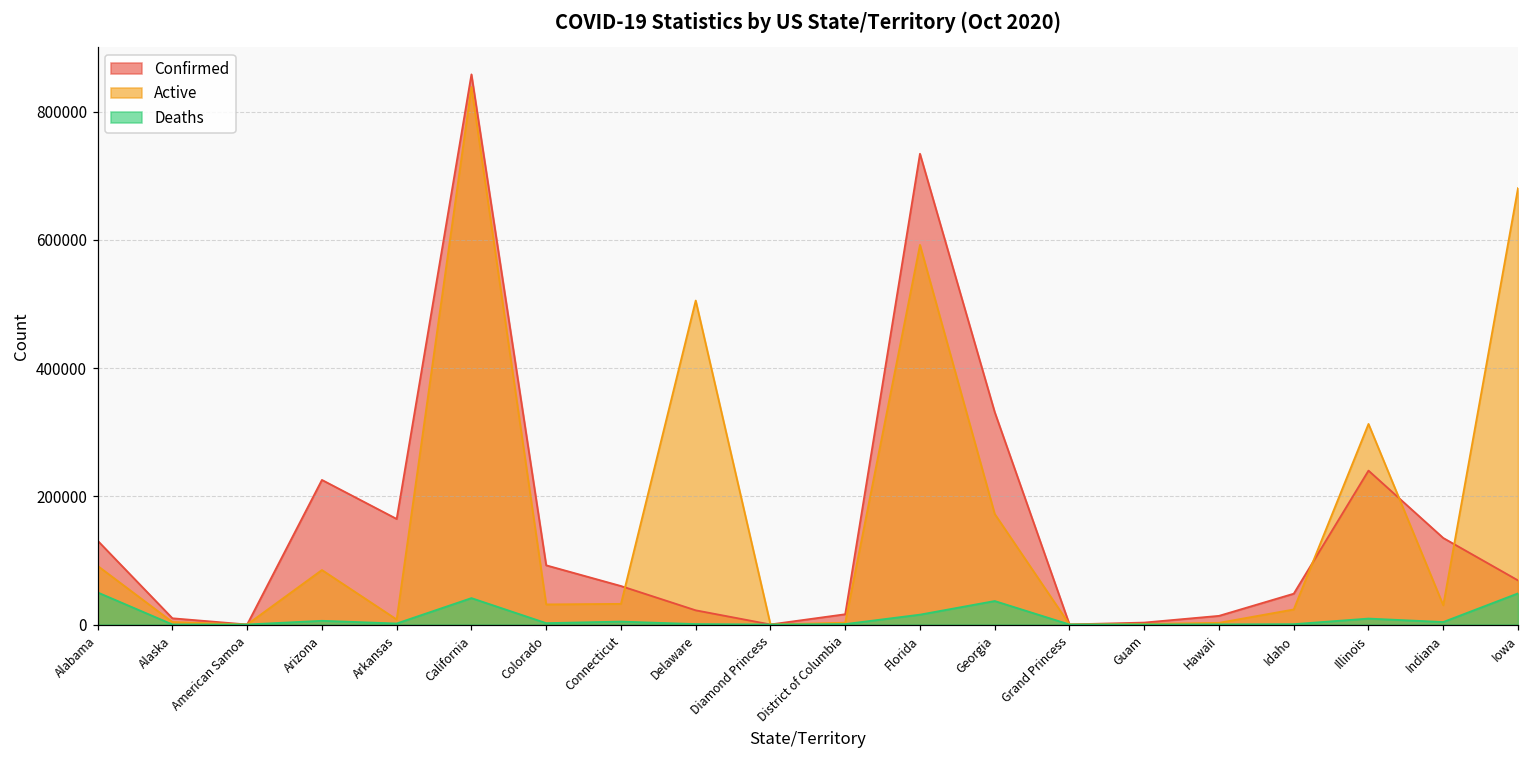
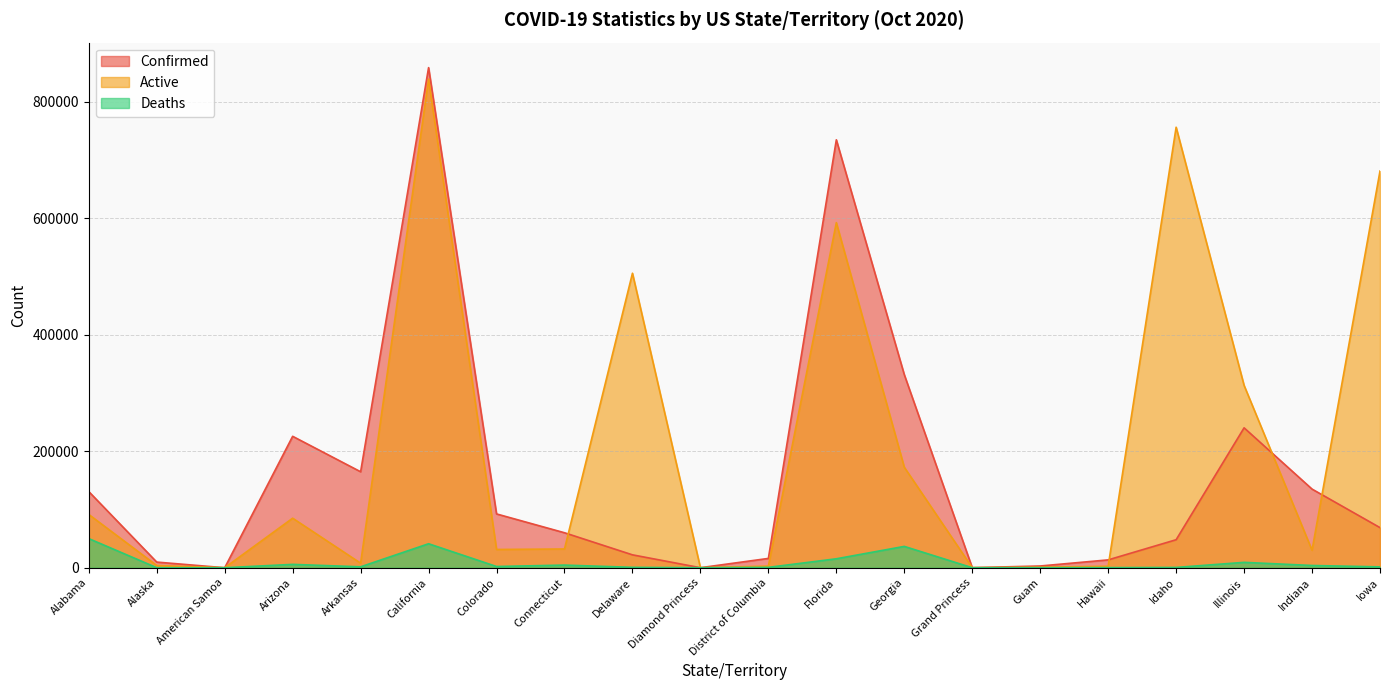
  {
    "Confirmed": {
      "Alabama": 130000,
      "Alaska": 10000,
      "Arizona": 230000,
      "Arkansas": 160000,
      "California": 860000,
      "Colorado": 90000,
      "Connecticut": 60000,
      "Delaware": 20000,
      "District of Columbia": 20000,
      "Florida": 730000,
      "Georgia": 330000,
      "Hawaii": 10000,
      "Idaho": 50000,
      "Illinois": 240000,
      "Indiana": 130000,
      "Iowa": 70000
    },
    "Active": {
      "Alabama": 90000,
      "Arizona": 90000,
      "Arkansas": 10000,
      "California": 840000,
      "Colorado": 30000,
      "Connecticut": 30000,
      "Delaware": 510000,
      "Florida": 590000,
      "Georgia": 170000,
-     "Idaho": 20000,
+     "Idaho": 760000,
      "Illinois": 310000,
      "Indiana": 30000,
      "Iowa": 680000
    },
    "Deaths": {
      "Alabama": 50000,
      "Arizona": 10000,
      "Arkansas": 0,
      "California": 40000,
      "Colorado": 0,
      "Connecticut": 0,
      "Delaware": 0,
      "Florida": 20000,
      "Georgia": 40000,
      "Idaho": 0,
      "Illinois": 10000,
      "Indiana": 0,
-     "Iowa": 50000
+     "Iowa": 0
    }
  }
